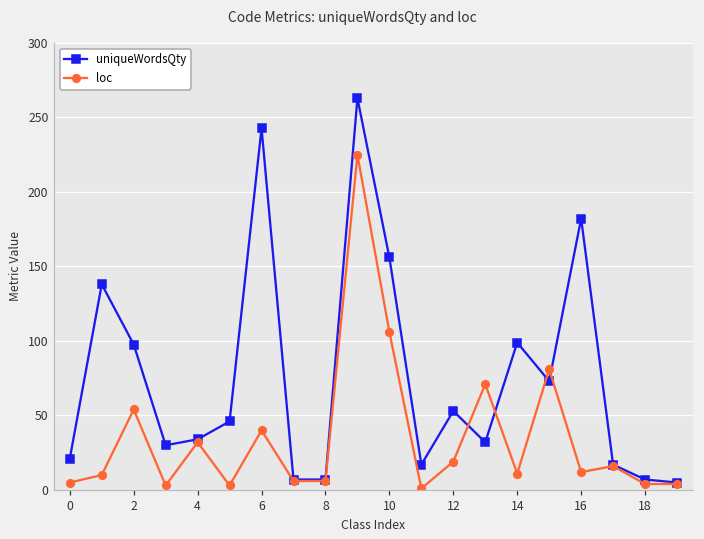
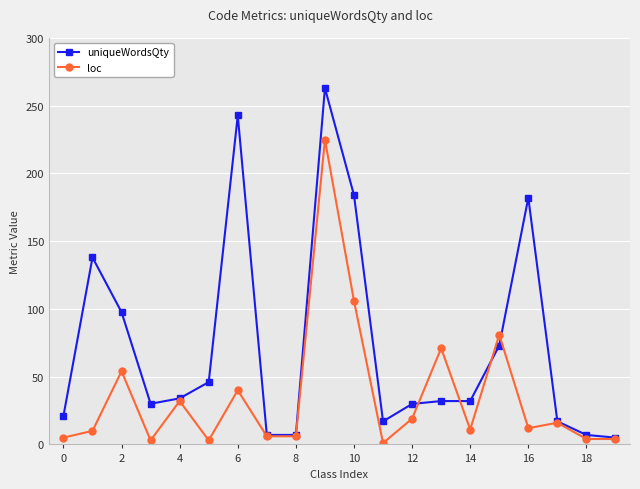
  {
    "uniqueWordsQty": {
      "0": 21,
      "2": 98,
      "4": 34,
      "6": 243,
-     "10": 156,
-     "12": 53,
-     "14": 99,
+     "10": 184,
+     "12": 30,
+     "14": 32,
      "16": 182,
      "18": 7
    },
    "loc": {
      "0": 5,
      "2": 54,
      "4": 32,
      "6": 40,
      "10": 106,
      "12": 19,
      "14": 11,
      "16": 12,
      "18": 4
    }
  }
